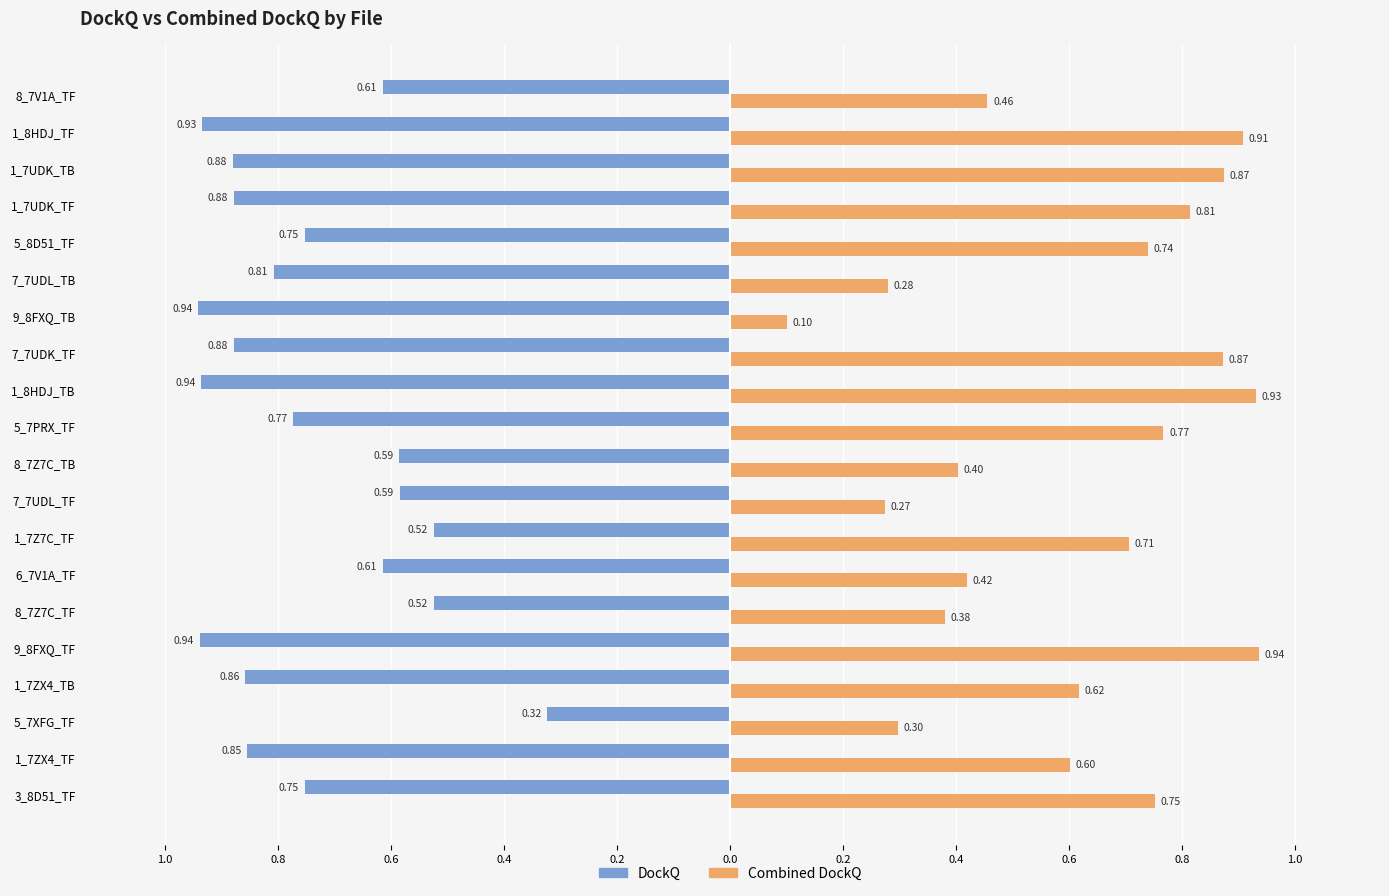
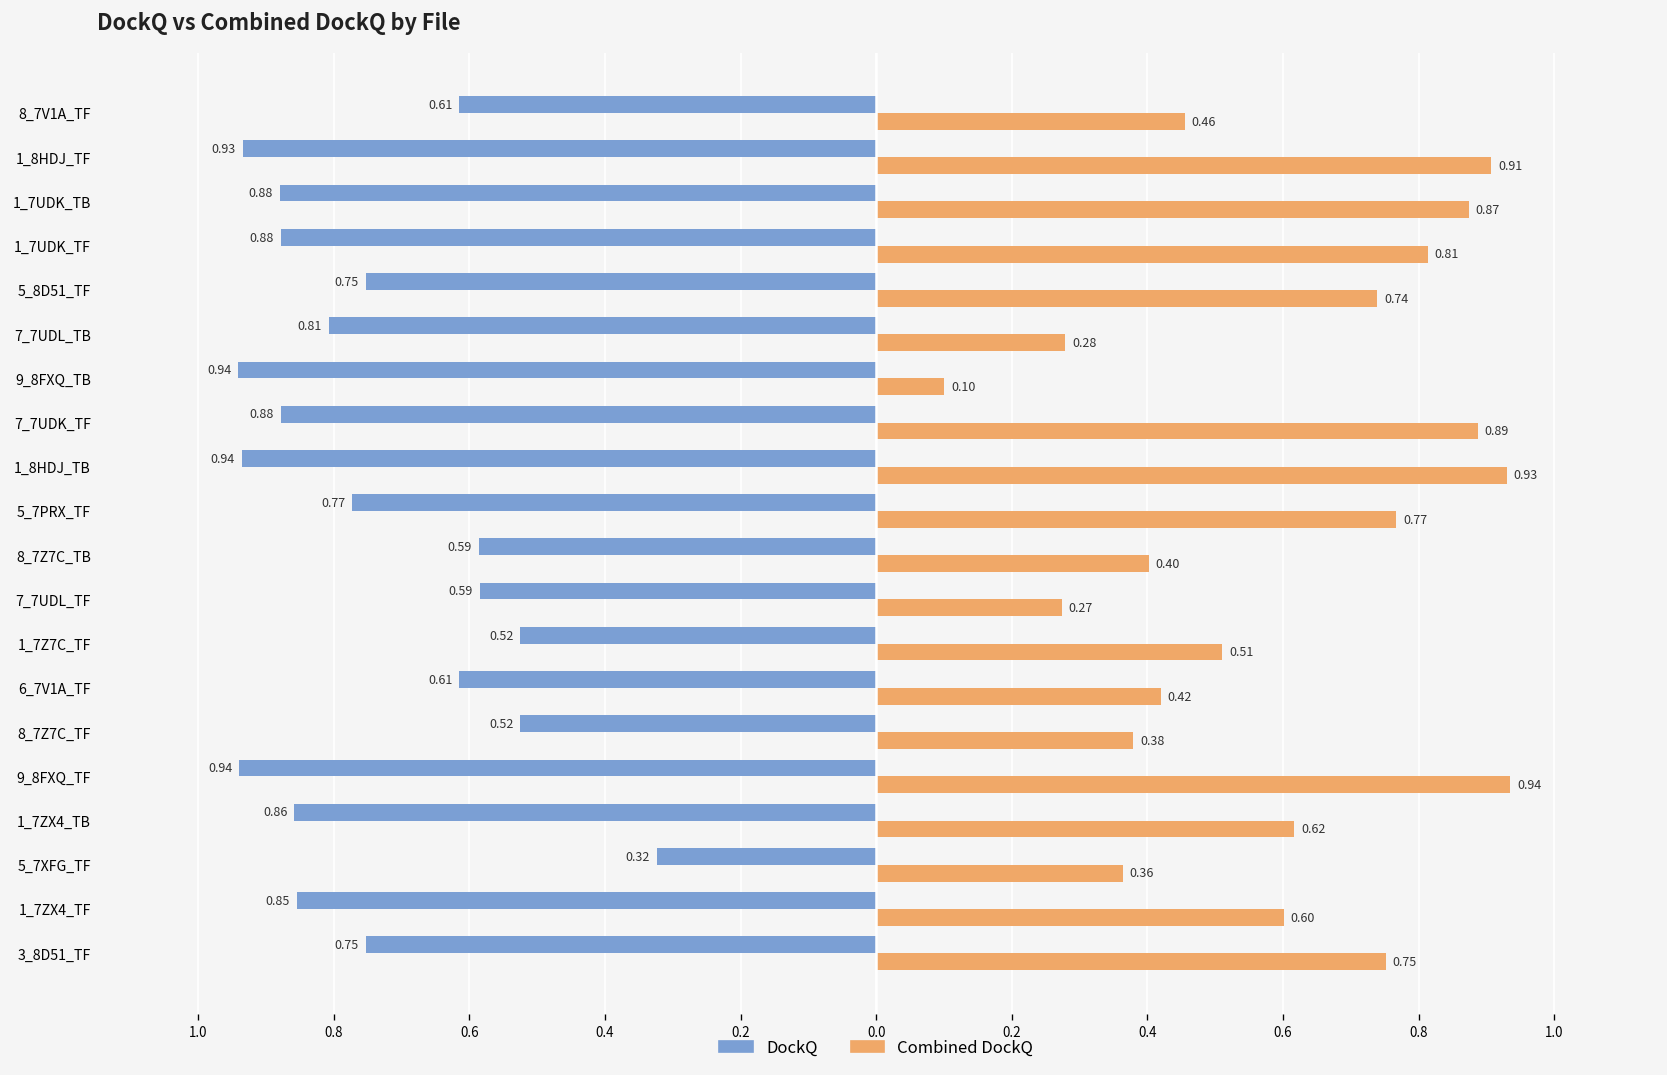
  {
    "Combined DockQ": {
      "8_7V1A_TF": 0.46,
      "1_8HDJ_TF": 0.91,
      "1_7UDK_TB": 0.87,
      "1_7UDK_TF": 0.81,
      "5_8D51_TF": 0.74,
      "7_7UDL_TB": 0.28,
      "9_8FXQ_TB": 0.10,
-     "7_7UDK_TF": 0.87,
+     "7_7UDK_TF": 0.89,
      "1_8HDJ_TB": 0.93,
      "5_7PRX_TF": 0.77,
      "8_7Z7C_TB": 0.40,
      "7_7UDL_TF": 0.27,
-     "1_7Z7C_TF": 0.71,
+     "1_7Z7C_TF": 0.51,
      "6_7V1A_TF": 0.42,
      "8_7Z7C_TF": 0.38,
      "9_8FXQ_TF": 0.94,
      "1_7ZX4_TB": 0.62,
-     "5_7XFG_TF": 0.30,
+     "5_7XFG_TF": 0.36,
      "1_7ZX4_TF": 0.60,
      "3_8D51_TF": 0.75
    }
  }
